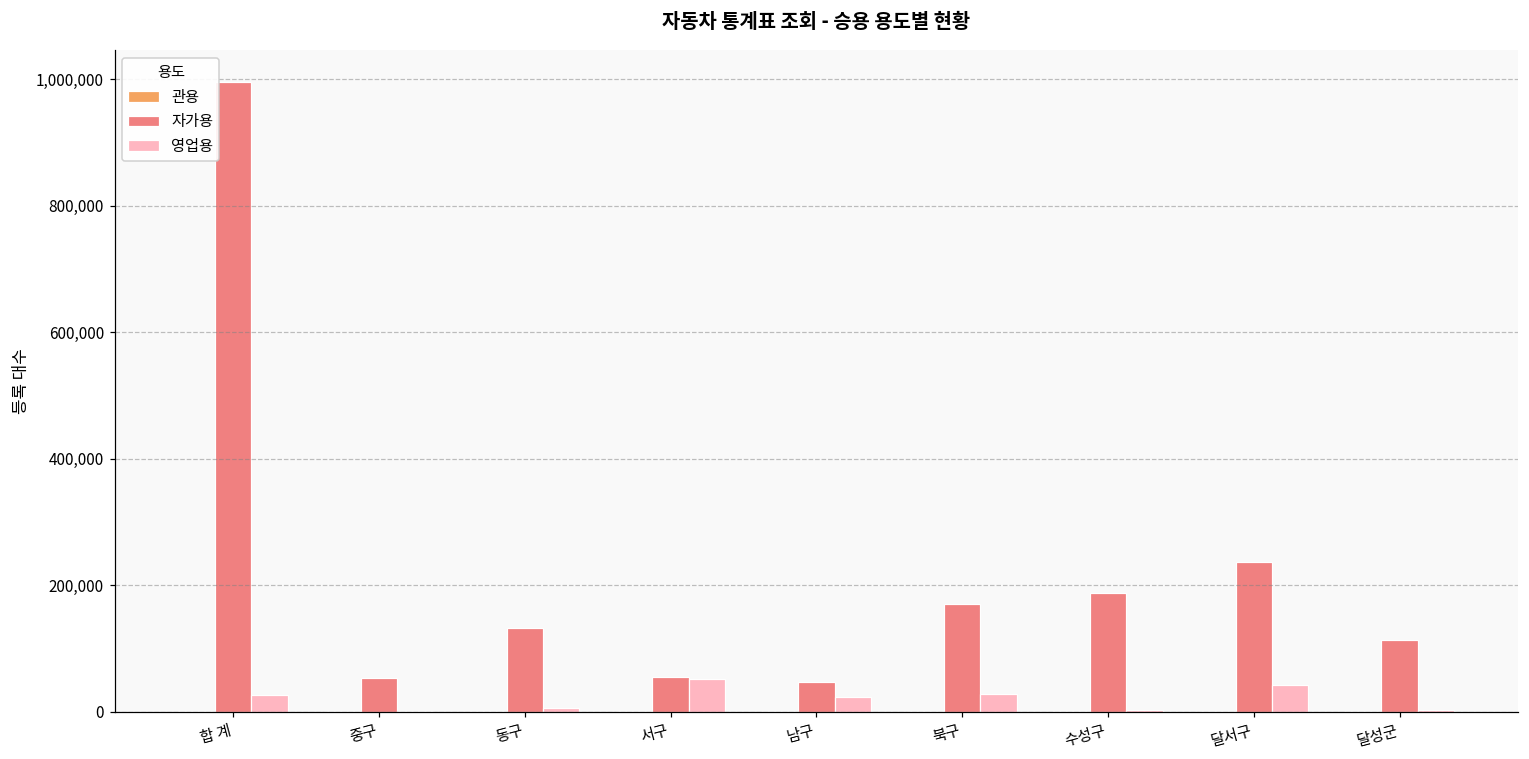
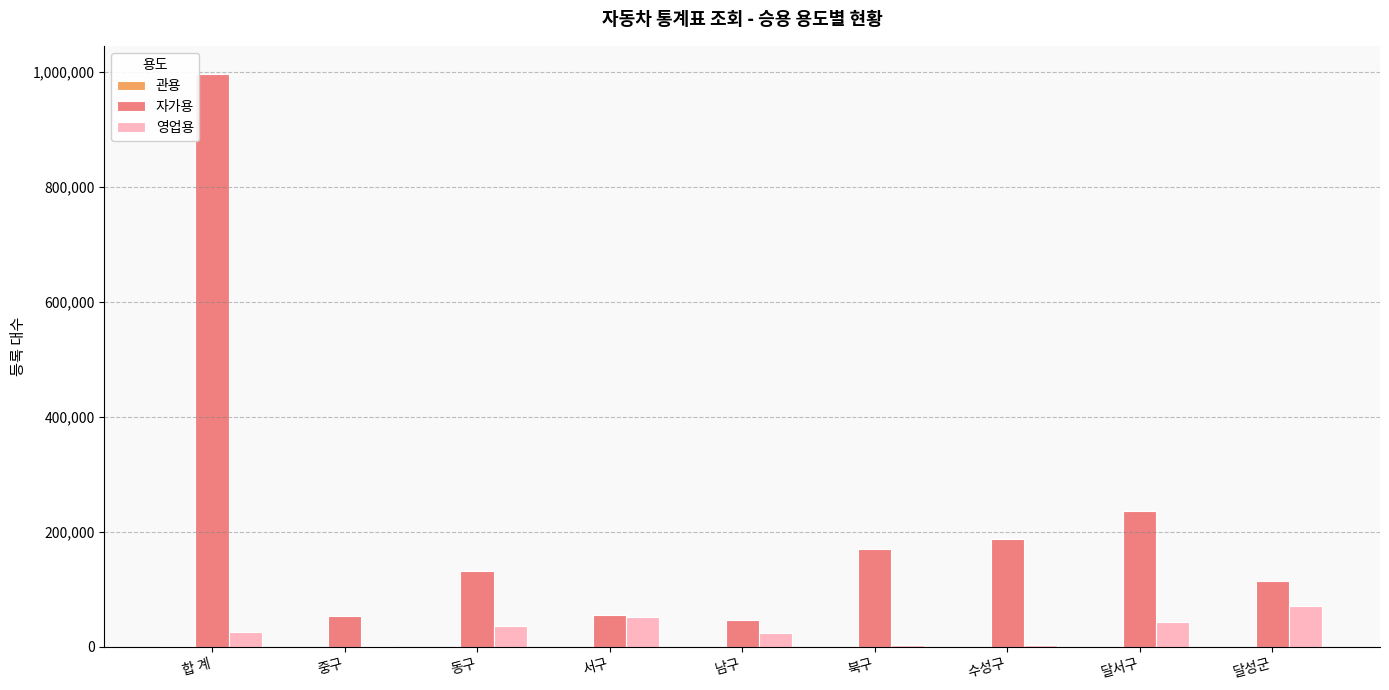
  {
    "영업용": {
      "합 계": "30,000",
-     "동구": "10,000",
+     "동구": "40,000",
      "서구": "50,000",
      "남구": "20,000",
-     "북구": "30,000",
+     "북구": "0",
      "달서구": "40,000",
-     "달성군": "0"
+     "달성군": "70,000"
    }
  }
